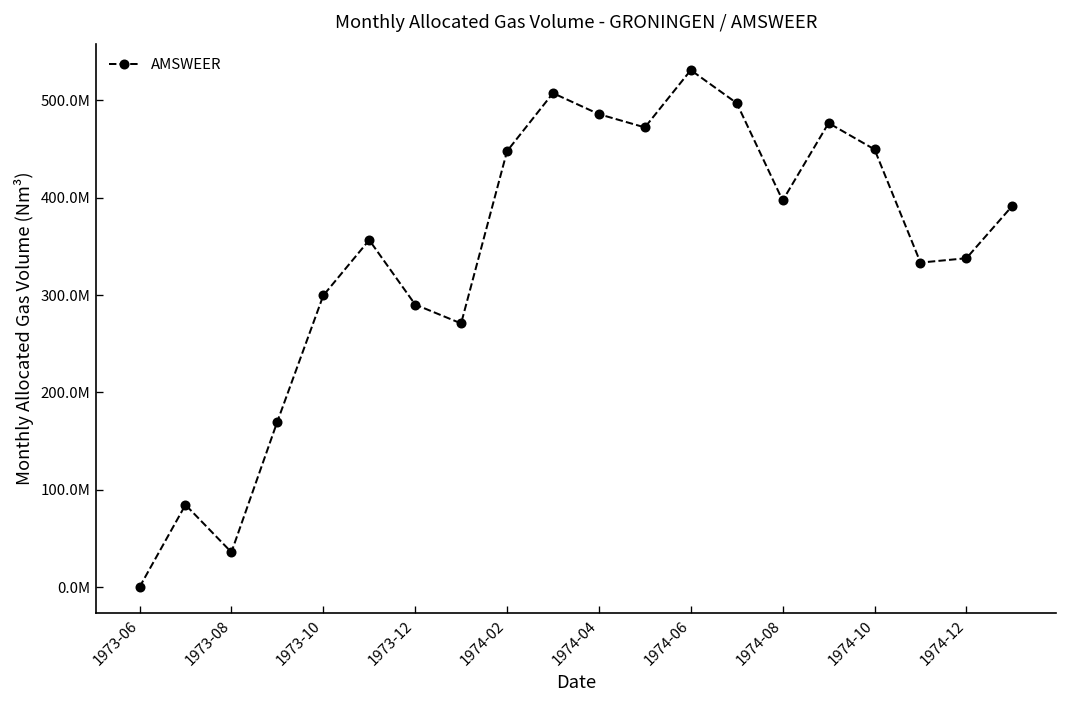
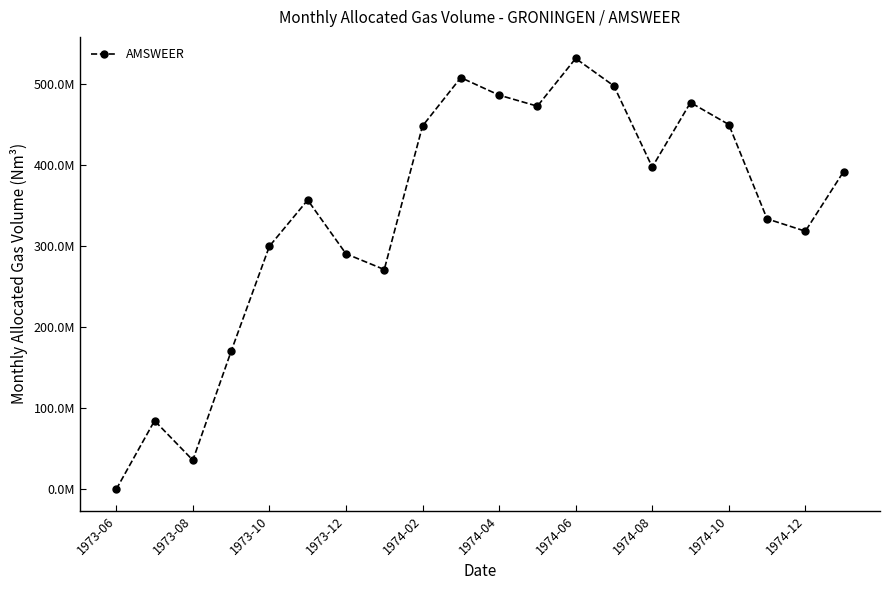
  {
    "1973-06": 0,
    "1973-08": 40000000,
    "1973-10": 300000000,
    "1973-12": 290000000,
    "1974-02": 450000000,
    "1974-04": 490000000,
    "1974-06": 530000000,
    "1974-08": 400000000,
    "1974-10": 450000000,
-   "1974-12": 340000000
+   "1974-12": 320000000
  }
